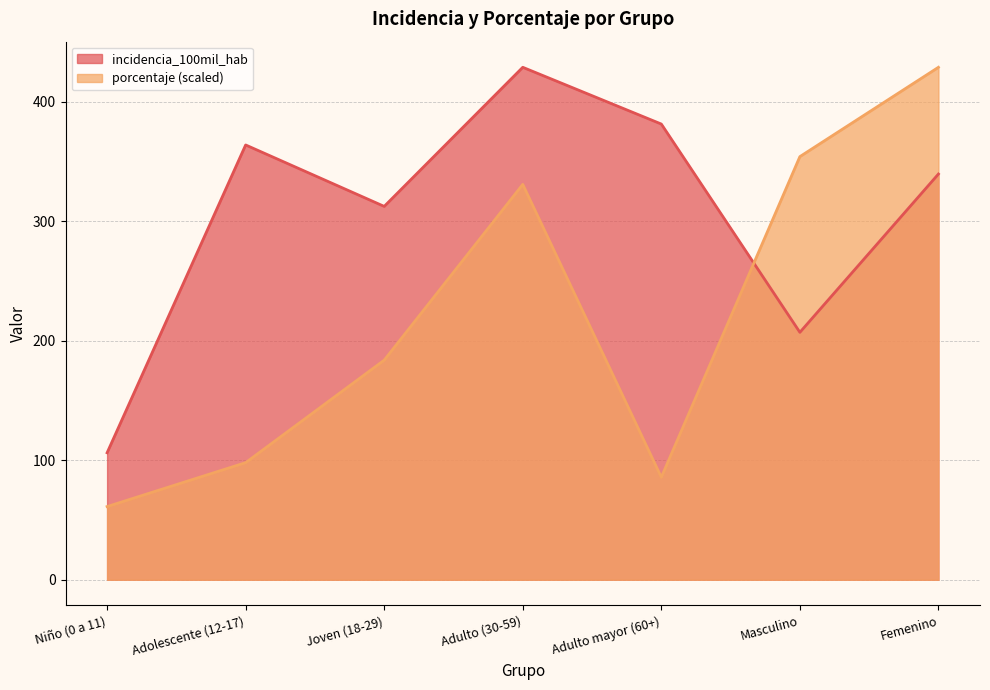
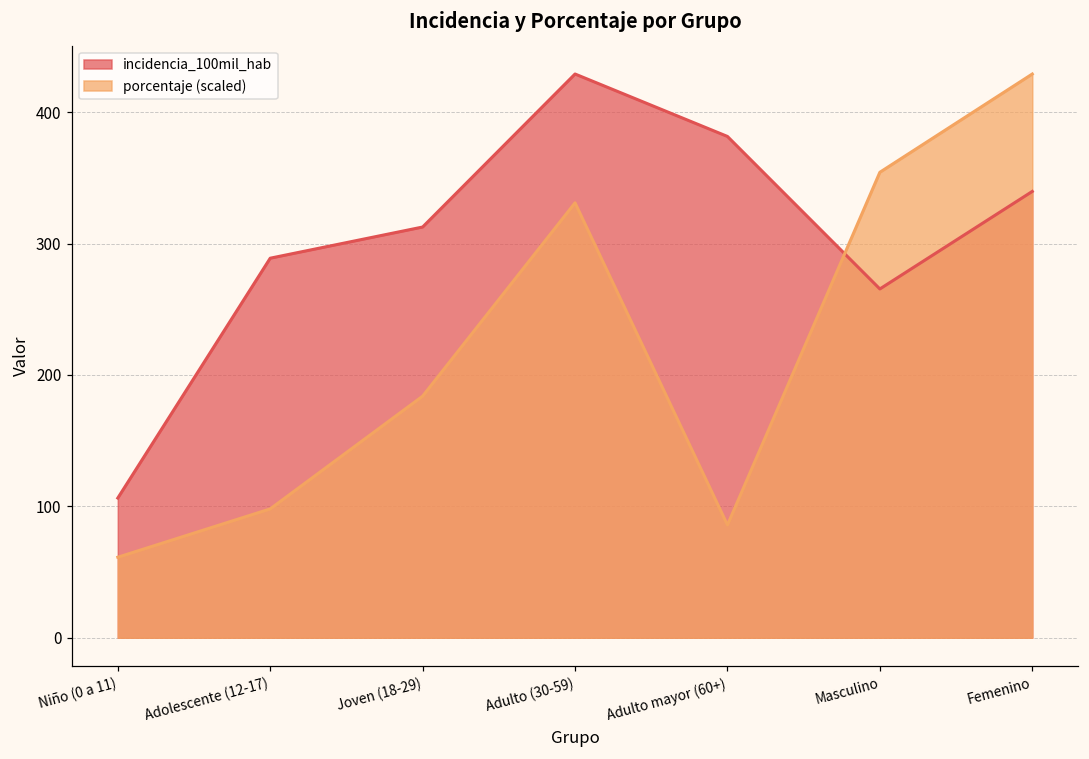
  {
    "incidencia_100mil_hab": {
      "Niño (0 a 11)": 106,
-     "Adolescente (12-17)": 364,
+     "Adolescente (12-17)": 289,
      "Joven (18-29)": 313,
      "Adulto (30-59)": 429,
      "Adulto mayor (60+)": 381,
-     "Masculino": 207,
+     "Masculino": 265,
      "Femenino": 340
    },
    "porcentaje (scaled)": {
      "Niño (0 a 11)": 61,
      "Adolescente (12-17)": 98,
      "Joven (18-29)": 184,
      "Adulto (30-59)": 331,
      "Adulto mayor (60+)": 86,
      "Masculino": 354,
      "Femenino": 429
    }
  }
